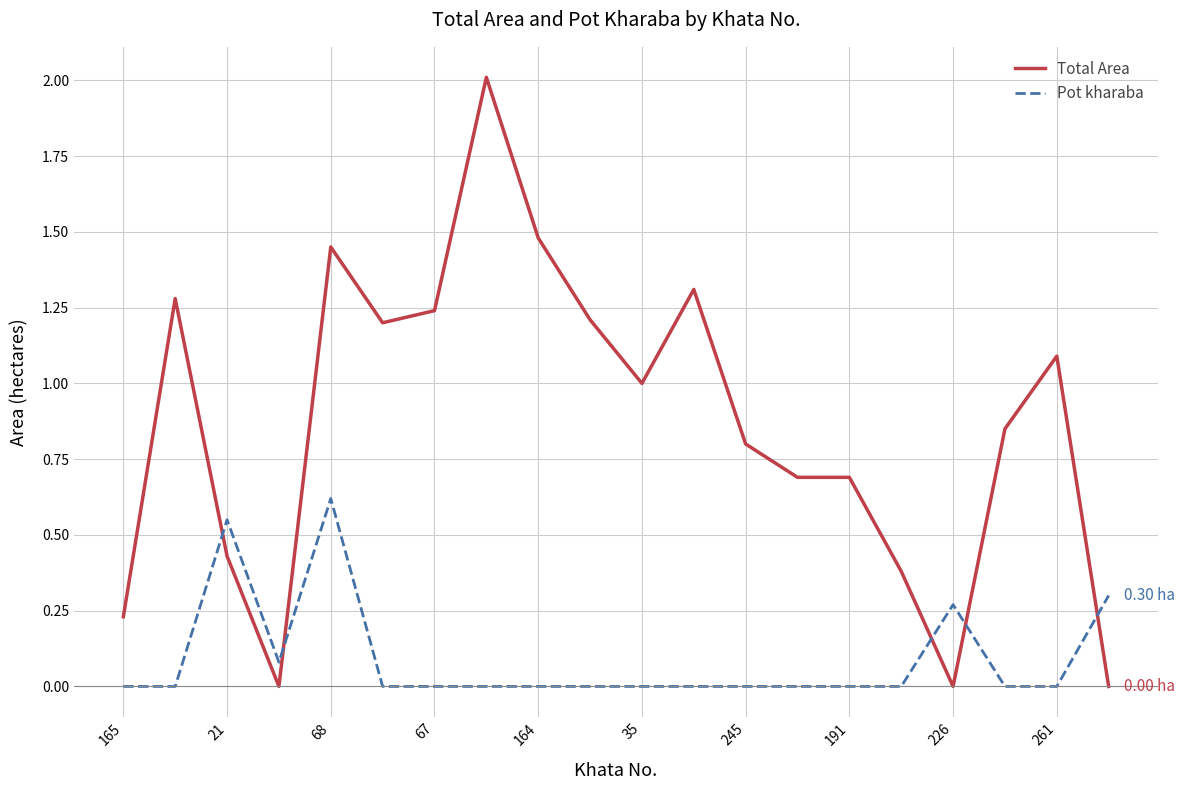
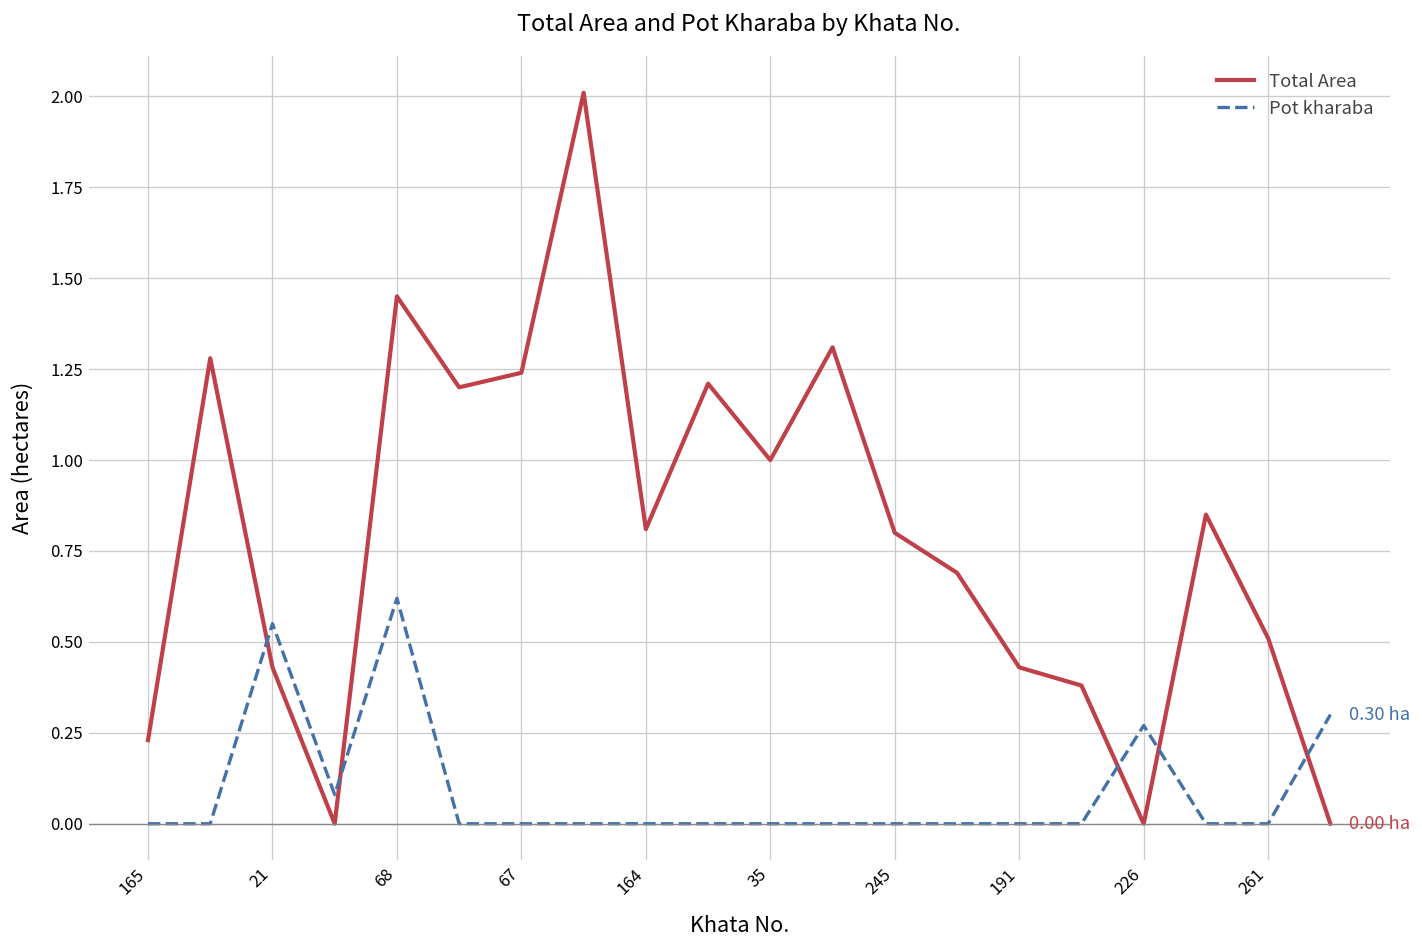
  {
    "Total Area": {
      "165": 0.23,
      "21": 0.43,
      "68": 1.45,
      "67": 1.24,
-     "164": 1.48,
+     "164": 0.81,
      "35": 1.00,
      "245": 0.80,
-     "191": 0.69,
+     "191": 0.43,
      "226": 0.00,
-     "261": 1.09
+     "261": 0.51
    },
    "Pot kharaba": {
      "165": 0.00,
      "21": 0.55,
      "68": 0.62,
      "67": 0.00,
      "164": 0.00,
      "35": 0.00,
      "245": 0.00,
      "191": 0.00,
      "226": 0.27,
      "261": 0.00
    }
  }
